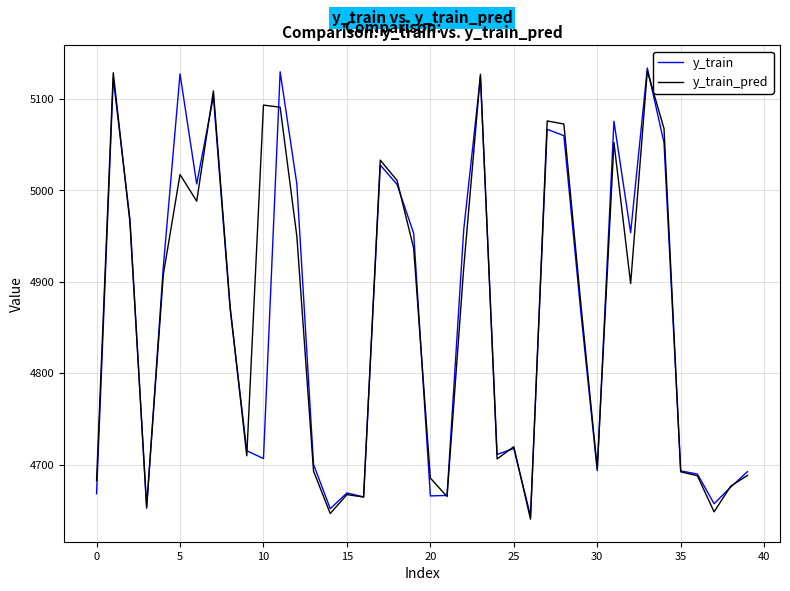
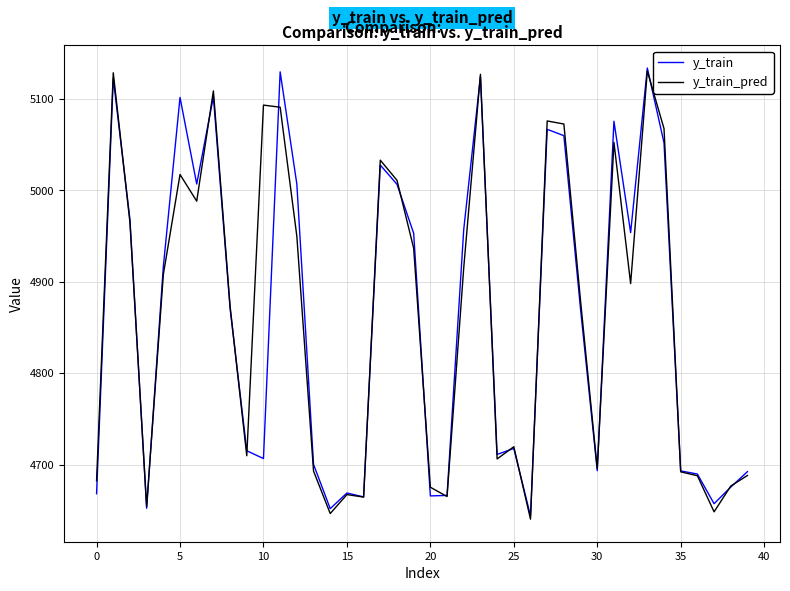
  {
    "y_train": {
      "0": 4670,
-     "5": 5130,
+     "5": 5100,
      "10": 4710,
      "20": 4670
    },
    "y_train_pred": {
      "0": 4680,
      "5": 5020,
      "10": 5090,
-     "20": 4690
+     "20": 4680
    }
  }
